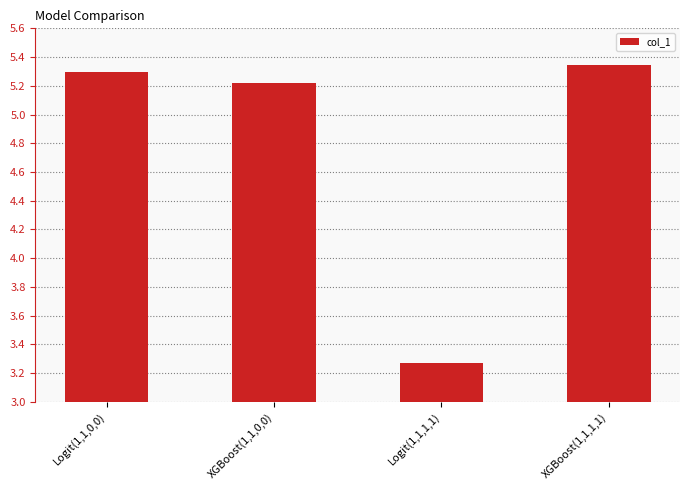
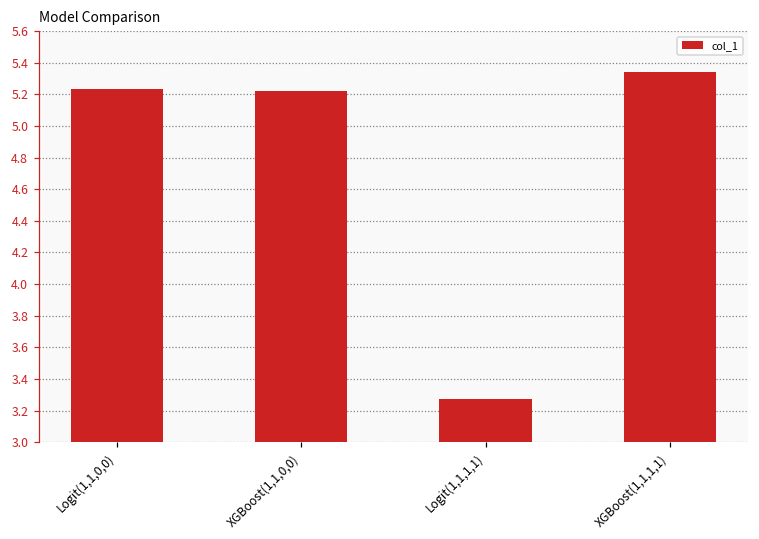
  {
-   "Logit(1,1,0,0)": 5.29,
+   "Logit(1,1,0,0)": 5.23,
    "XGBoost(1,1,0,0)": 5.22,
    "Logit(1,1,1,1)": 3.27,
    "XGBoost(1,1,1,1)": 5.34
  }
